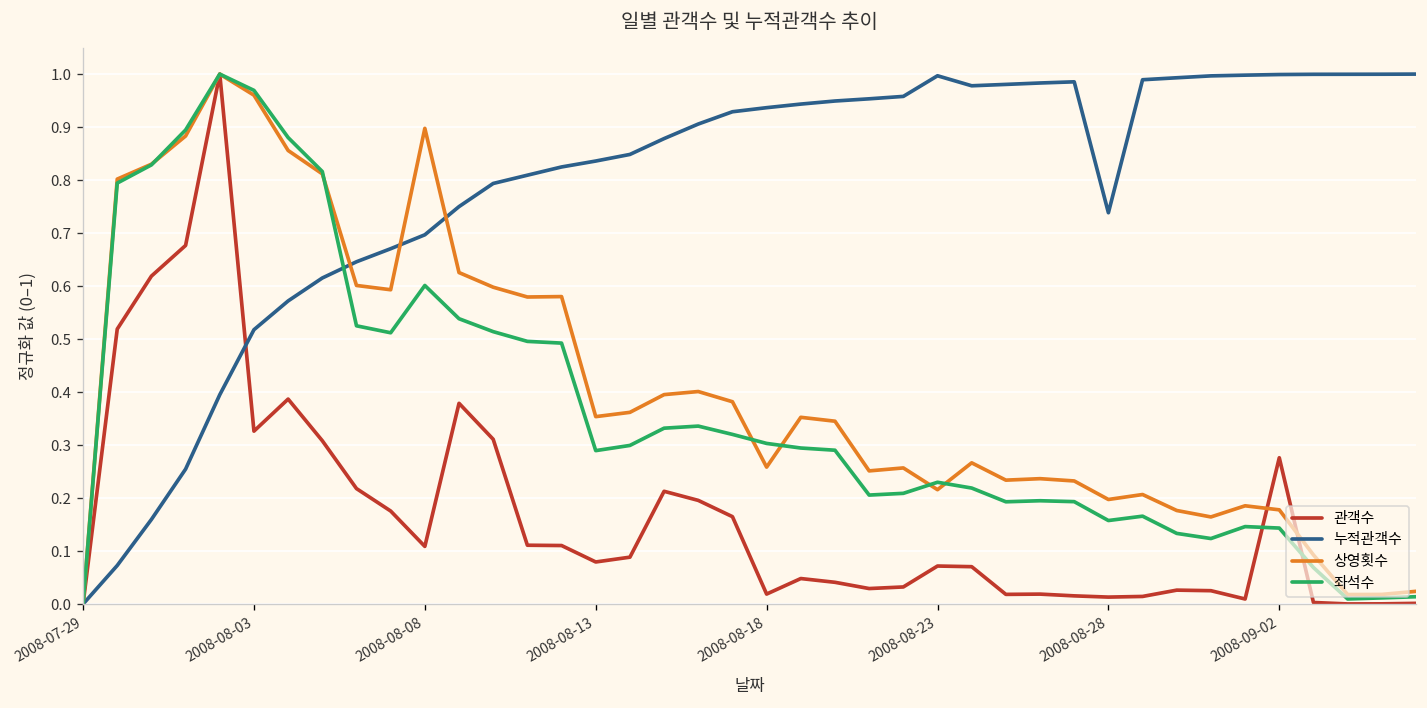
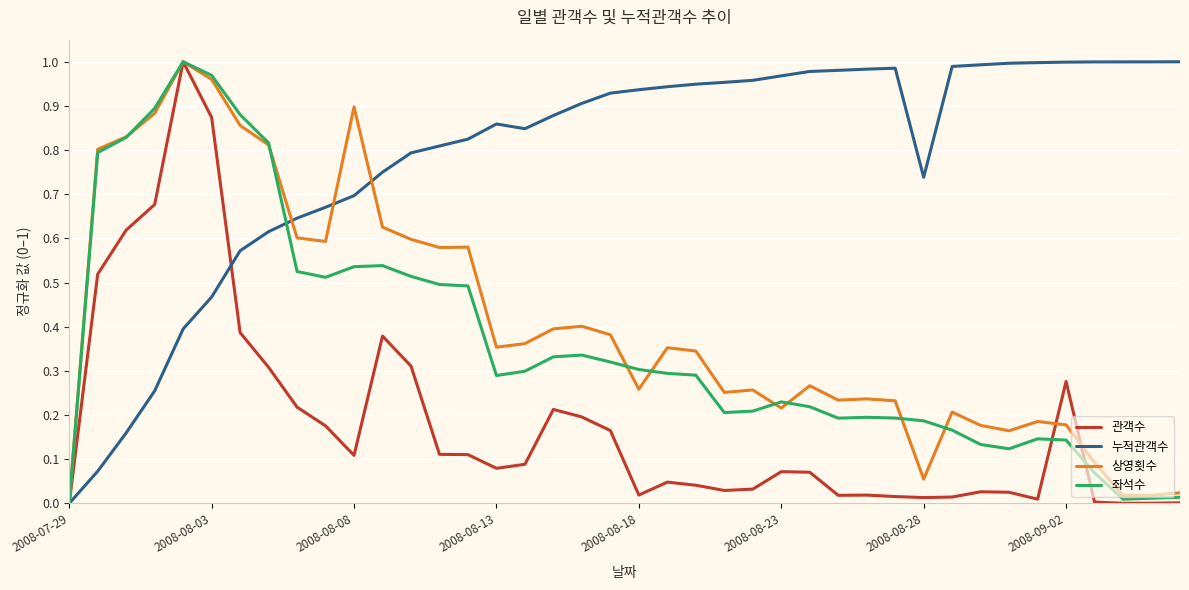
  {
    "관객수": {
-     "2008-08-03": 0.33,
+     "2008-08-03": 0.87,
      "2008-08-08": 0.11,
      "2008-08-13": 0.08,
      "2008-08-18": 0.02,
      "2008-08-23": 0.07,
      "2008-08-28": 0.01,
      "2008-09-02": 0.28
    },
    "누적관객수": {
-     "2008-08-03": 0.52,
+     "2008-08-03": 0.47,
      "2008-08-08": 0.70,
-     "2008-08-13": 0.84,
+     "2008-08-13": 0.86,
      "2008-08-18": 0.94,
-     "2008-08-23": 1.00,
+     "2008-08-23": 0.97,
      "2008-08-28": 0.74,
      "2008-09-02": 1.00
    },
    "상영횟수": {
      "2008-08-03": 0.96,
      "2008-08-08": 0.90,
      "2008-08-13": 0.35,
      "2008-08-18": 0.26,
      "2008-08-23": 0.22,
-     "2008-08-28": 0.20,
+     "2008-08-28": 0.05,
      "2008-09-02": 0.18
    },
    "좌석수": {
      "2008-08-03": 0.97,
-     "2008-08-08": 0.60,
+     "2008-08-08": 0.54,
      "2008-08-13": 0.29,
      "2008-08-18": 0.30,
      "2008-08-23": 0.23,
-     "2008-08-28": 0.16,
+     "2008-08-28": 0.19,
      "2008-09-02": 0.14
    }
  }
